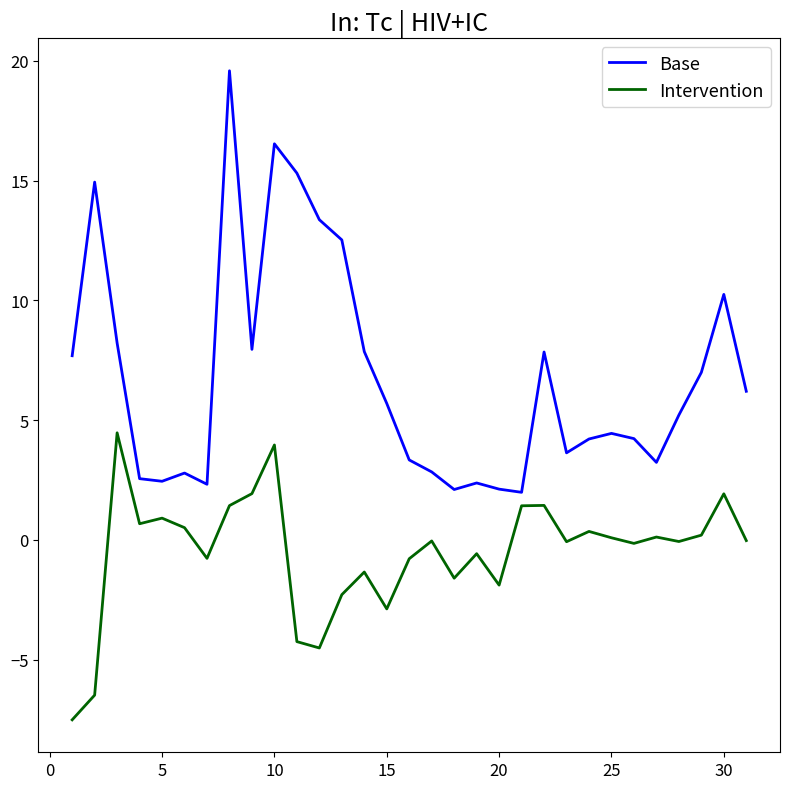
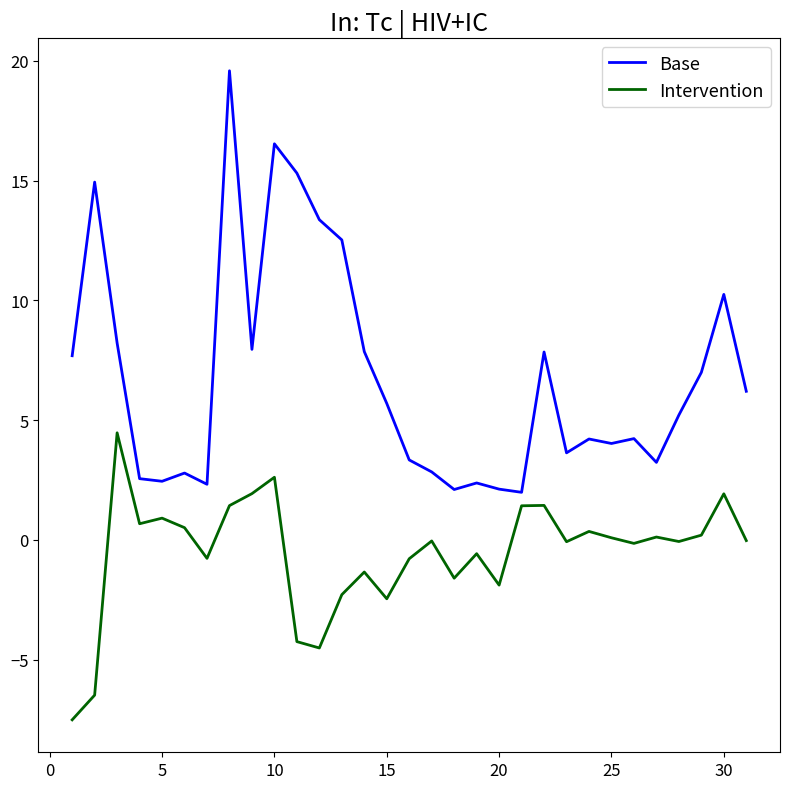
  {
    "Base": {
      "5": 2.4,
      "10": 16.5,
      "15": 5.7,
      "20": 2.1,
-     "25": 4.4,
+     "25": 4.0,
      "30": 10.2
    },
    "Intervention": {
      "5": 0.9,
-     "10": 4.0,
-     "15": -2.9,
+     "10": 2.6,
+     "15": -2.5,
      "20": -1.9,
      "25": 0.1,
      "30": 1.9
    }
  }
